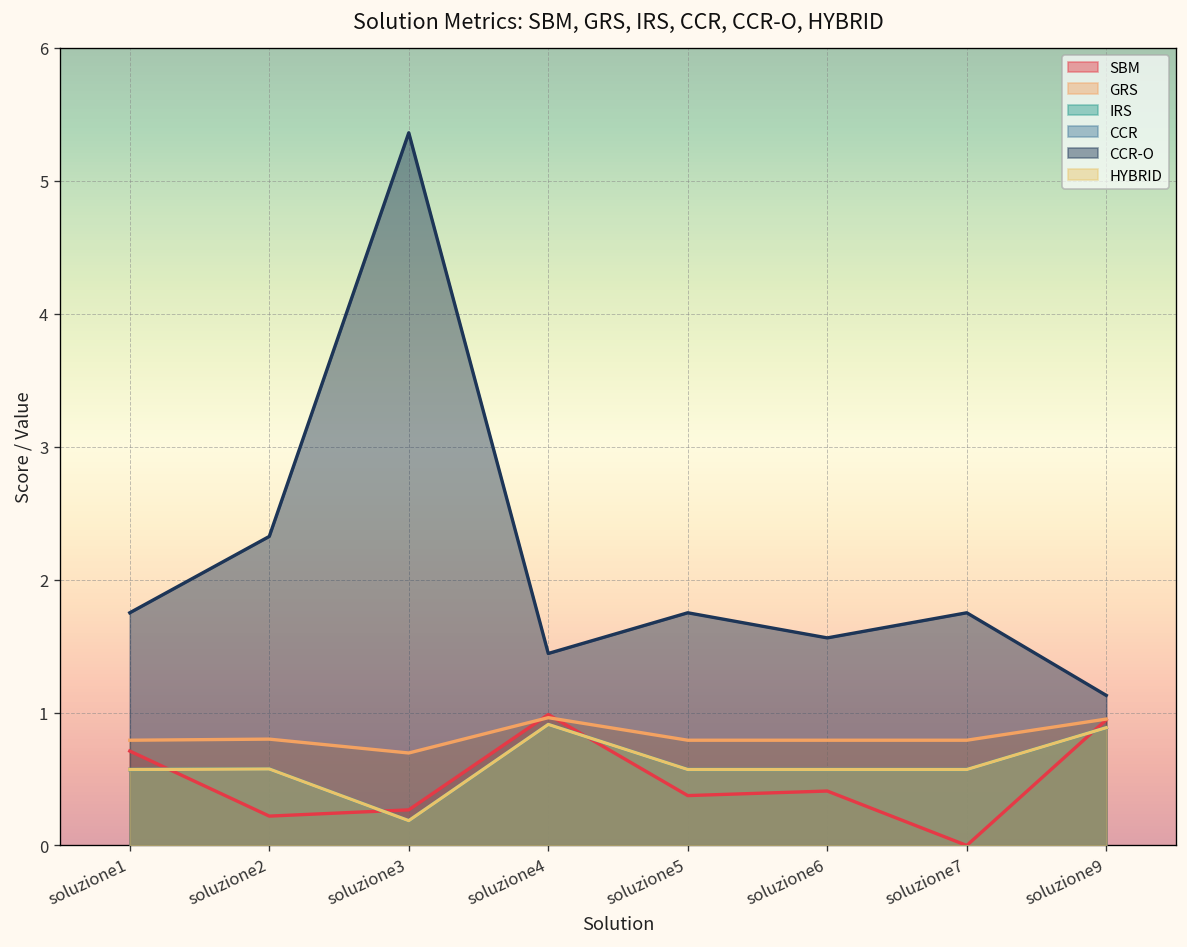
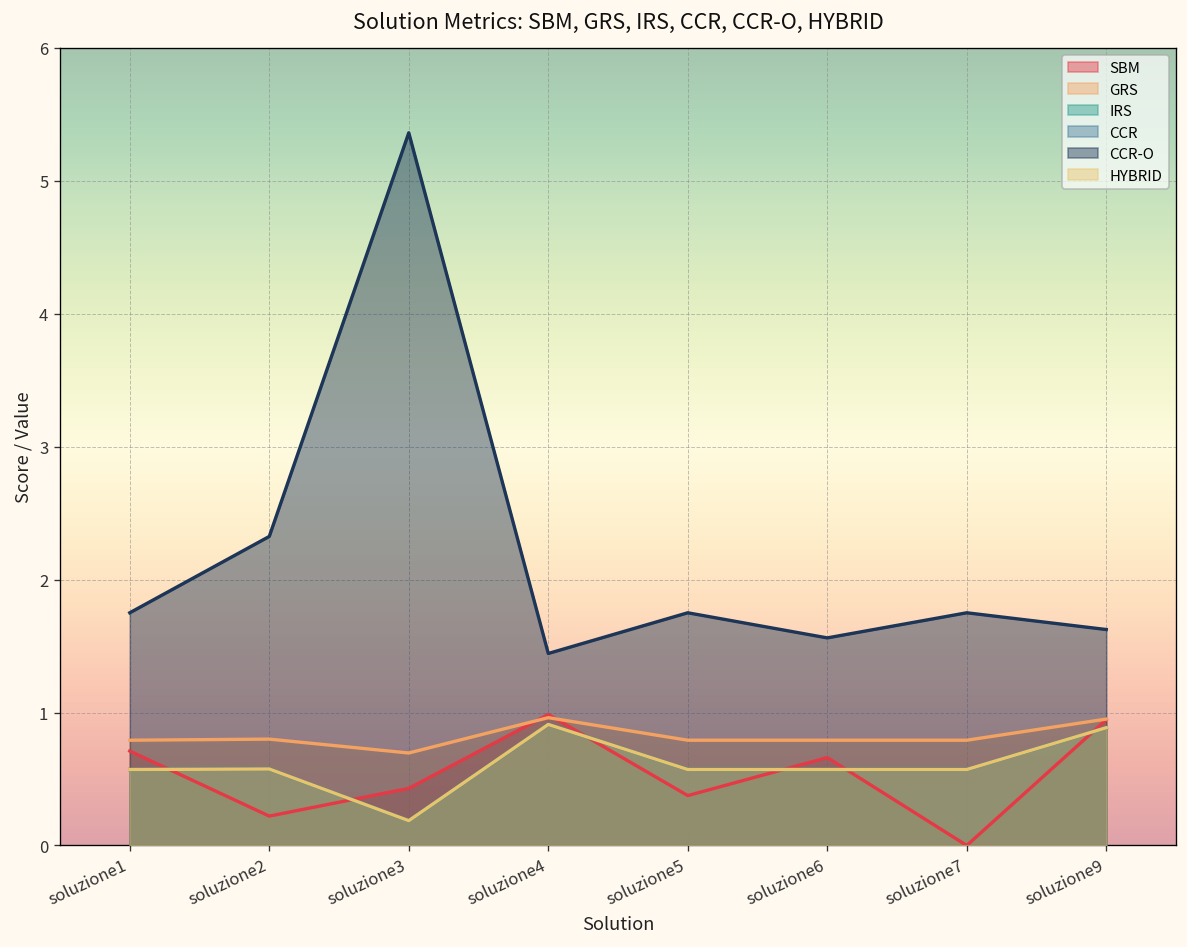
  {
    "SBM": {
      "soluzione1": 0.71,
      "soluzione2": 0.22,
-     "soluzione3": 0.27,
+     "soluzione3": 0.43,
      "soluzione4": 0.98,
      "soluzione5": 0.38,
-     "soluzione6": 0.41,
+     "soluzione6": 0.66,
      "soluzione7": 0.00
    },
    "CCR-O": {
      "soluzione1": 1.75,
      "soluzione2": 2.32,
      "soluzione3": 5.36,
      "soluzione4": 1.44,
      "soluzione5": 1.75,
      "soluzione6": 1.56,
      "soluzione7": 1.75,
-     "soluzione9": 1.13
+     "soluzione9": 1.62
    }
  }
